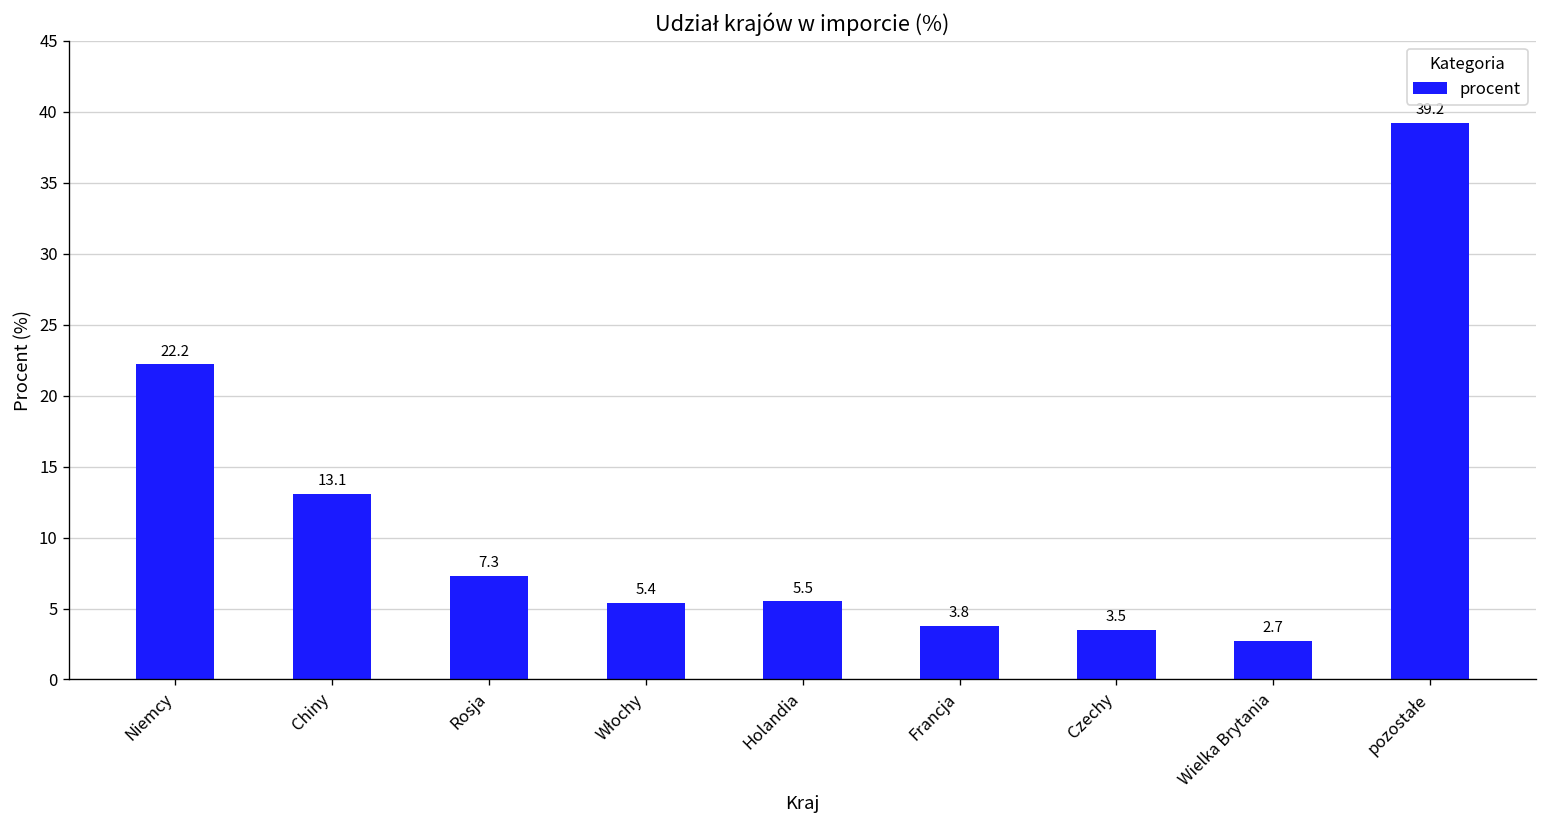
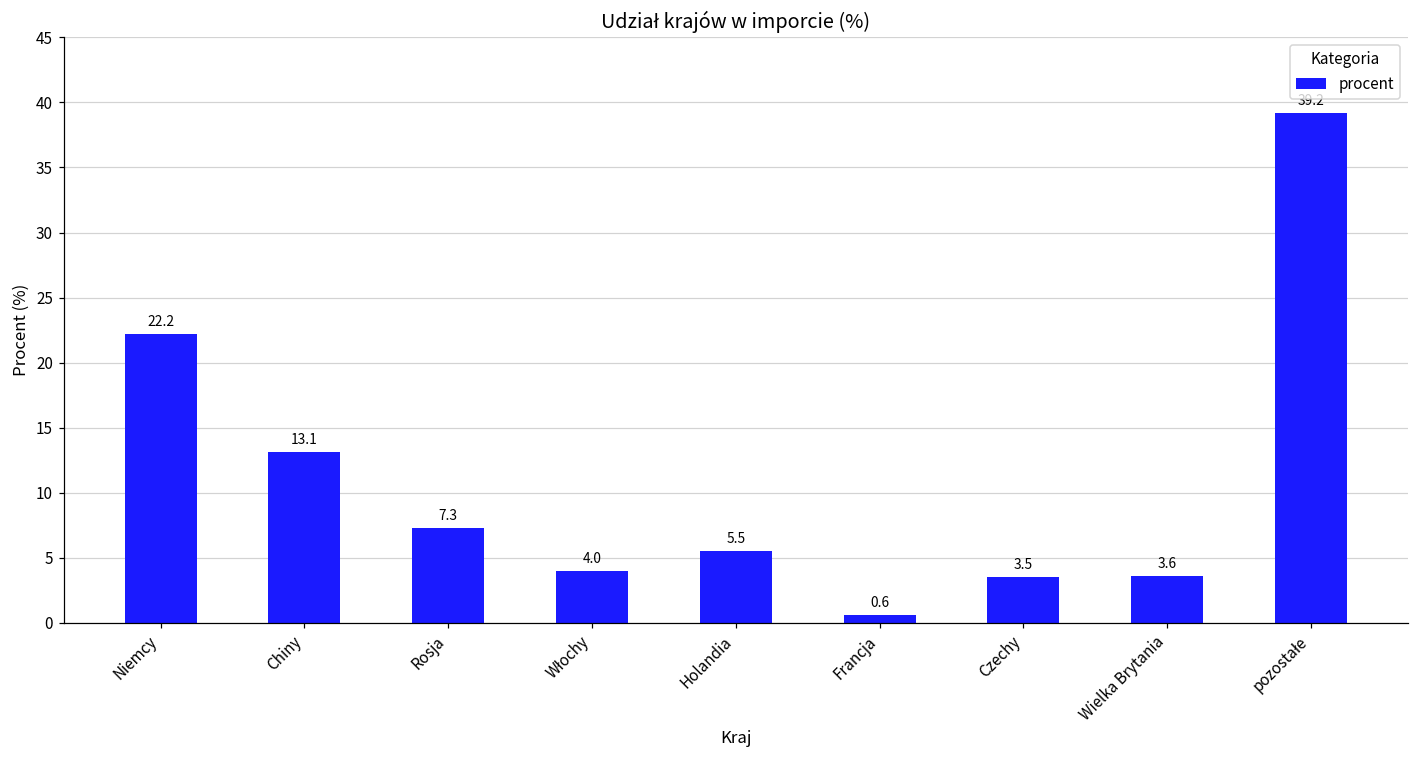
  {
    "Niemcy": 22.2,
    "Chiny": 13.1,
    "Rosja": 7.3,
-   "Włochy": 5.4,
+   "Włochy": 4.0,
    "Holandia": 5.5,
-   "Francja": 3.8,
+   "Francja": 0.6,
    "Czechy": 3.5,
-   "Wielka Brytania": 2.7
+   "Wielka Brytania": 3.6
  }
